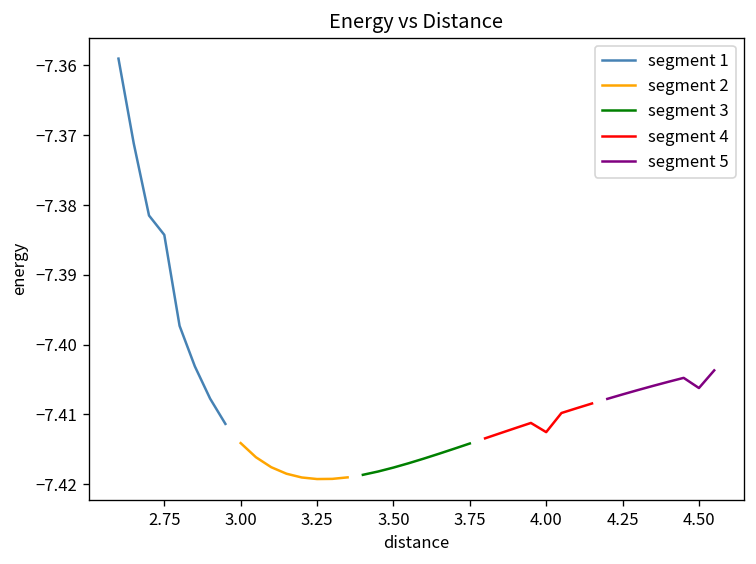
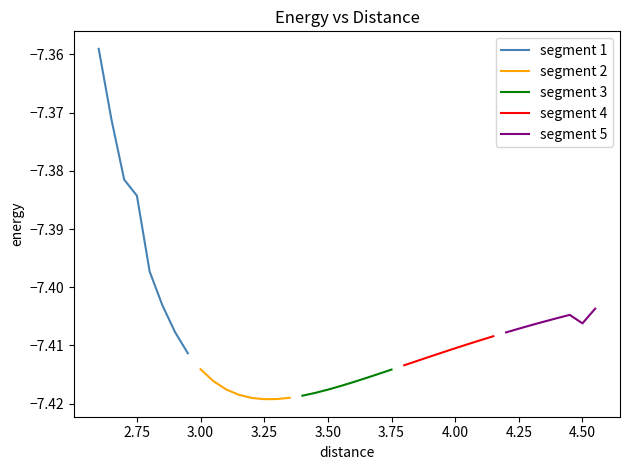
  {
    "segment 1": {
      "2.75": -7.384
    },
    "segment 2": {
      "3.00": -7.414,
      "3.25": -7.419
    },
    "segment 3": {
      "3.50": -7.418,
      "3.75": -7.414
    },
    "segment 4": {
-     "4.00": -7.413
+     "4.00": -7.410
    },
    "segment 5": {
      "4.25": -7.407,
      "4.50": -7.406
    }
  }
